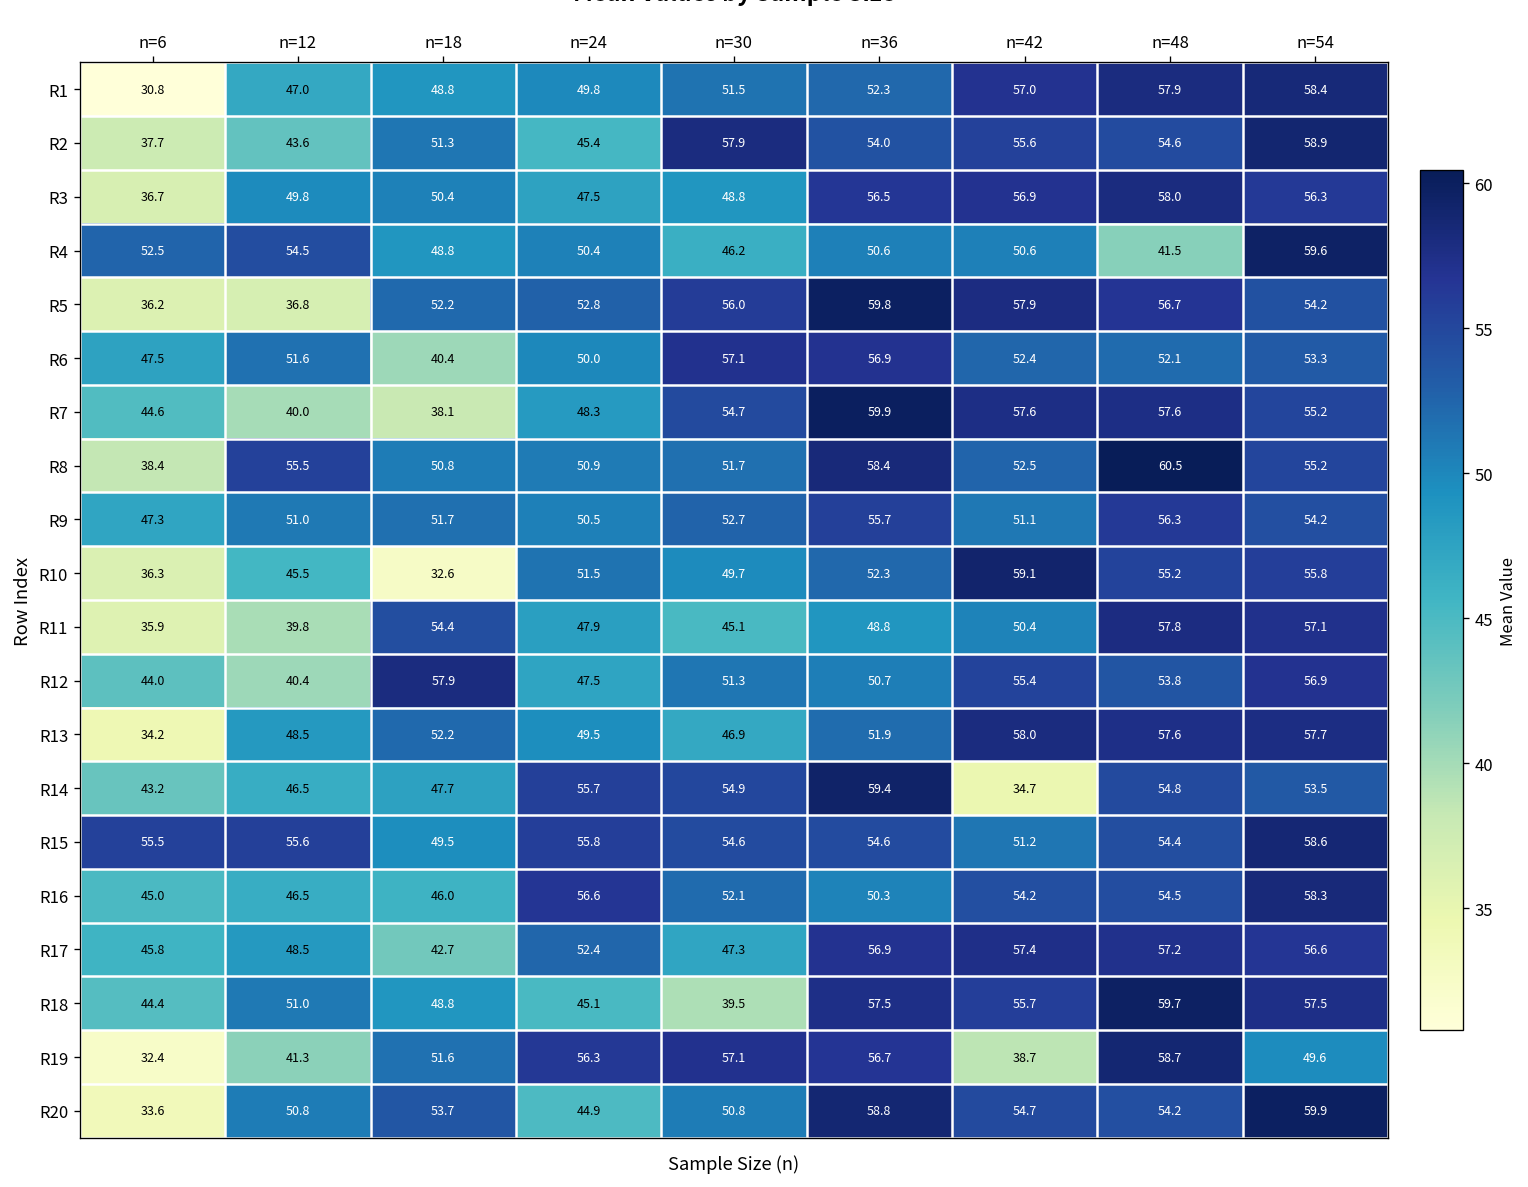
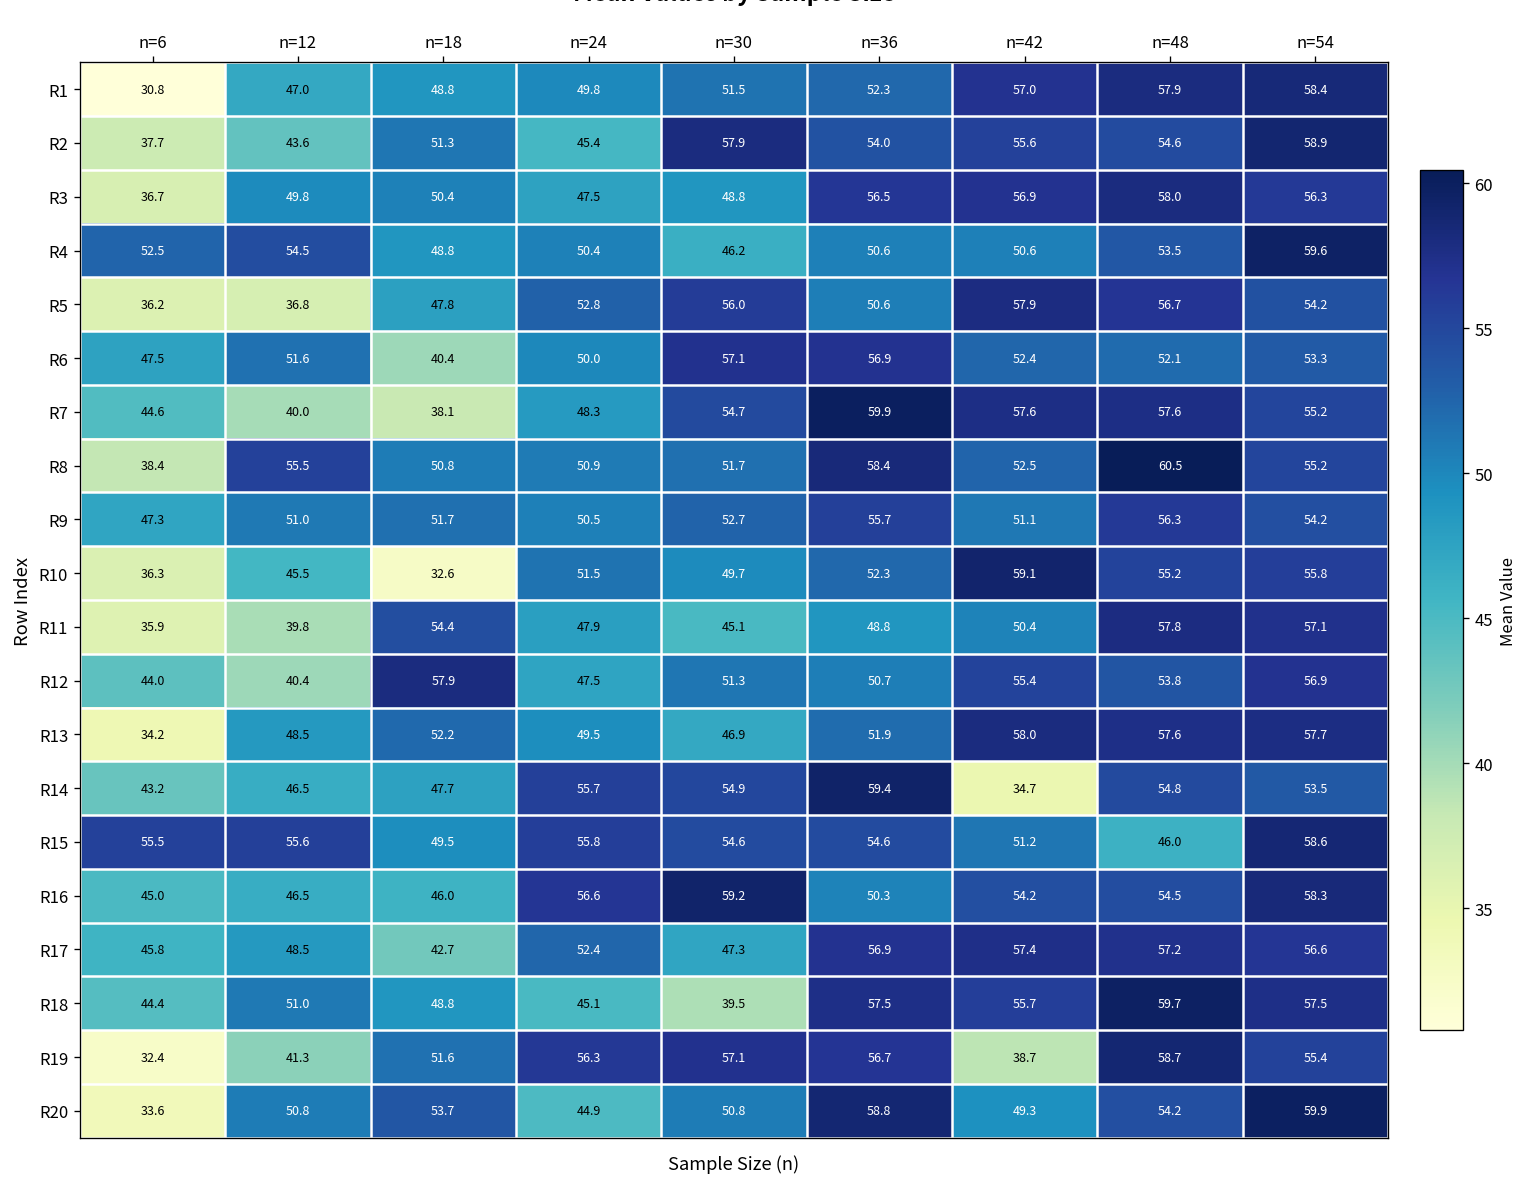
  {
    "R1": {
      "n=6": 30.8,
      "n=12": 47.0,
      "n=18": 48.8,
      "n=24": 49.8,
      "n=30": 51.5,
      "n=36": 52.3,
      "n=42": 57.0,
      "n=48": 57.9,
      "n=54": 58.4
    },
    "R2": {
      "n=6": 37.7,
      "n=12": 43.6,
      "n=18": 51.3,
      "n=24": 45.4,
      "n=30": 57.9,
      "n=36": 54.0,
      "n=42": 55.6,
      "n=48": 54.6,
      "n=54": 58.9
    },
    "R3": {
      "n=6": 36.7,
      "n=12": 49.8,
      "n=18": 50.4,
      "n=24": 47.5,
      "n=30": 48.8,
      "n=36": 56.5,
      "n=42": 56.9,
      "n=48": 58.0,
      "n=54": 56.3
    },
    "R4": {
      "n=6": 52.5,
      "n=12": 54.5,
      "n=18": 48.8,
      "n=24": 50.4,
      "n=30": 46.2,
      "n=36": 50.6,
      "n=42": 50.6,
-     "n=48": 41.5,
+     "n=48": 53.5,
      "n=54": 59.6
    },
    "R5": {
      "n=6": 36.2,
      "n=12": 36.8,
-     "n=18": 52.2,
+     "n=18": 47.8,
      "n=24": 52.8,
      "n=30": 56.0,
-     "n=36": 59.8,
+     "n=36": 50.6,
      "n=42": 57.9,
      "n=48": 56.7,
      "n=54": 54.2
    },
    "R6": {
      "n=6": 47.5,
      "n=12": 51.6,
      "n=18": 40.4,
      "n=24": 50.0,
      "n=30": 57.1,
      "n=36": 56.9,
      "n=42": 52.4,
      "n=48": 52.1,
      "n=54": 53.3
    },
    "R7": {
      "n=6": 44.6,
      "n=12": 40.0,
      "n=18": 38.1,
      "n=24": 48.3,
      "n=30": 54.7,
      "n=36": 59.9,
      "n=42": 57.6,
      "n=48": 57.6,
      "n=54": 55.2
    },
    "R8": {
      "n=6": 38.4,
      "n=12": 55.5,
      "n=18": 50.8,
      "n=24": 50.9,
      "n=30": 51.7,
      "n=36": 58.4,
      "n=42": 52.5,
      "n=48": 60.5,
      "n=54": 55.2
    },
    "R9": {
      "n=6": 47.3,
      "n=12": 51.0,
      "n=18": 51.7,
      "n=24": 50.5,
      "n=30": 52.7,
      "n=36": 55.7,
      "n=42": 51.1,
      "n=48": 56.3,
      "n=54": 54.2
    },
    "R10": {
      "n=6": 36.3,
      "n=12": 45.5,
      "n=18": 32.6,
      "n=24": 51.5,
      "n=30": 49.7,
      "n=36": 52.3,
      "n=42": 59.1,
      "n=48": 55.2,
      "n=54": 55.8
    },
    "R11": {
      "n=6": 35.9,
      "n=12": 39.8,
      "n=18": 54.4,
      "n=24": 47.9,
      "n=30": 45.1,
      "n=36": 48.8,
      "n=42": 50.4,
      "n=48": 57.8,
      "n=54": 57.1
    },
    "R12": {
      "n=6": 44.0,
      "n=12": 40.4,
      "n=18": 57.9,
      "n=24": 47.5,
      "n=30": 51.3,
      "n=36": 50.7,
      "n=42": 55.4,
      "n=48": 53.8,
      "n=54": 56.9
    },
    "R13": {
      "n=6": 34.2,
      "n=12": 48.5,
      "n=18": 52.2,
      "n=24": 49.5,
      "n=30": 46.9,
      "n=36": 51.9,
      "n=42": 58.0,
      "n=48": 57.6,
      "n=54": 57.7
    },
    "R14": {
      "n=6": 43.2,
      "n=12": 46.5,
      "n=18": 47.7,
      "n=24": 55.7,
      "n=30": 54.9,
      "n=36": 59.4,
      "n=42": 34.7,
      "n=48": 54.8,
      "n=54": 53.5
    },
    "R15": {
      "n=6": 55.5,
      "n=12": 55.6,
      "n=18": 49.5,
      "n=24": 55.8,
      "n=30": 54.6,
      "n=36": 54.6,
      "n=42": 51.2,
-     "n=48": 54.4,
+     "n=48": 46.0,
      "n=54": 58.6
    },
    "R16": {
      "n=6": 45.0,
      "n=12": 46.5,
      "n=18": 46.0,
      "n=24": 56.6,
-     "n=30": 52.1,
+     "n=30": 59.2,
      "n=36": 50.3,
      "n=42": 54.2,
      "n=48": 54.5,
      "n=54": 58.3
    },
    "R17": {
      "n=6": 45.8,
      "n=12": 48.5,
      "n=18": 42.7,
      "n=24": 52.4,
      "n=30": 47.3,
      "n=36": 56.9,
      "n=42": 57.4,
      "n=48": 57.2,
      "n=54": 56.6
    },
    "R18": {
      "n=6": 44.4,
      "n=12": 51.0,
      "n=18": 48.8,
      "n=24": 45.1,
      "n=30": 39.5,
      "n=36": 57.5,
      "n=42": 55.7,
      "n=48": 59.7,
      "n=54": 57.5
    },
    "R19": {
      "n=6": 32.4,
      "n=12": 41.3,
      "n=18": 51.6,
      "n=24": 56.3,
      "n=30": 57.1,
      "n=36": 56.7,
      "n=42": 38.7,
      "n=48": 58.7,
-     "n=54": 49.6
+     "n=54": 55.4
    },
    "R20": {
      "n=6": 33.6,
      "n=12": 50.8,
      "n=18": 53.7,
      "n=24": 44.9,
      "n=30": 50.8,
      "n=36": 58.8,
-     "n=42": 54.7,
+     "n=42": 49.3,
      "n=48": 54.2,
      "n=54": 59.9
    }
  }
